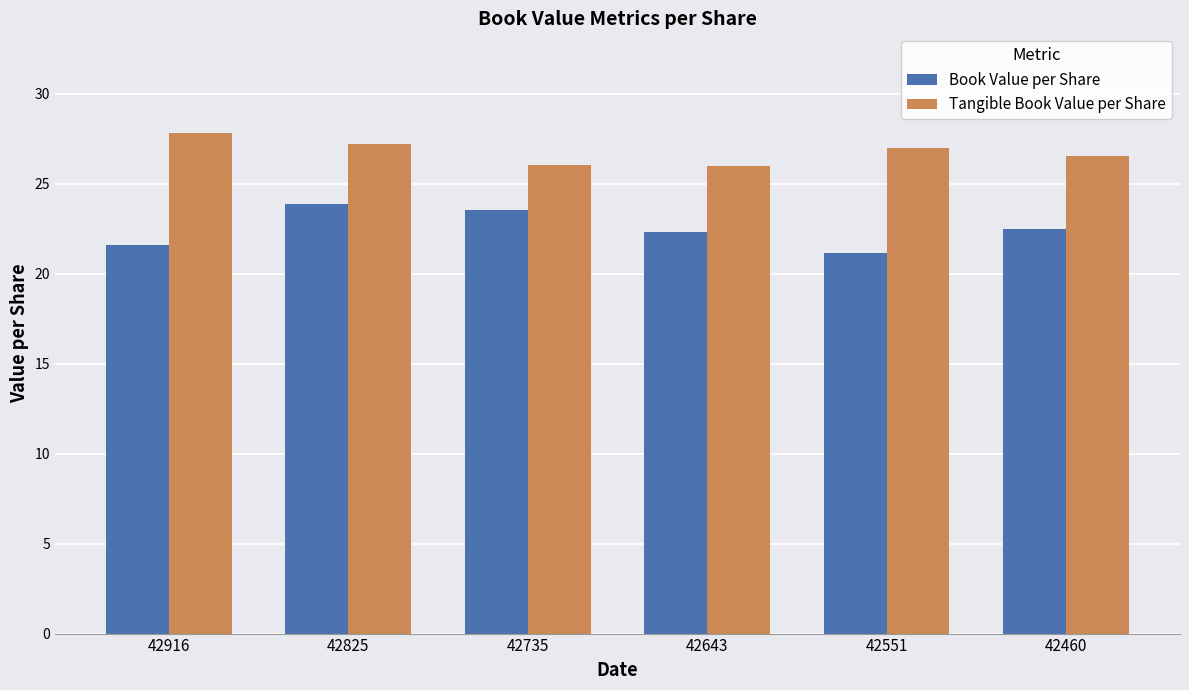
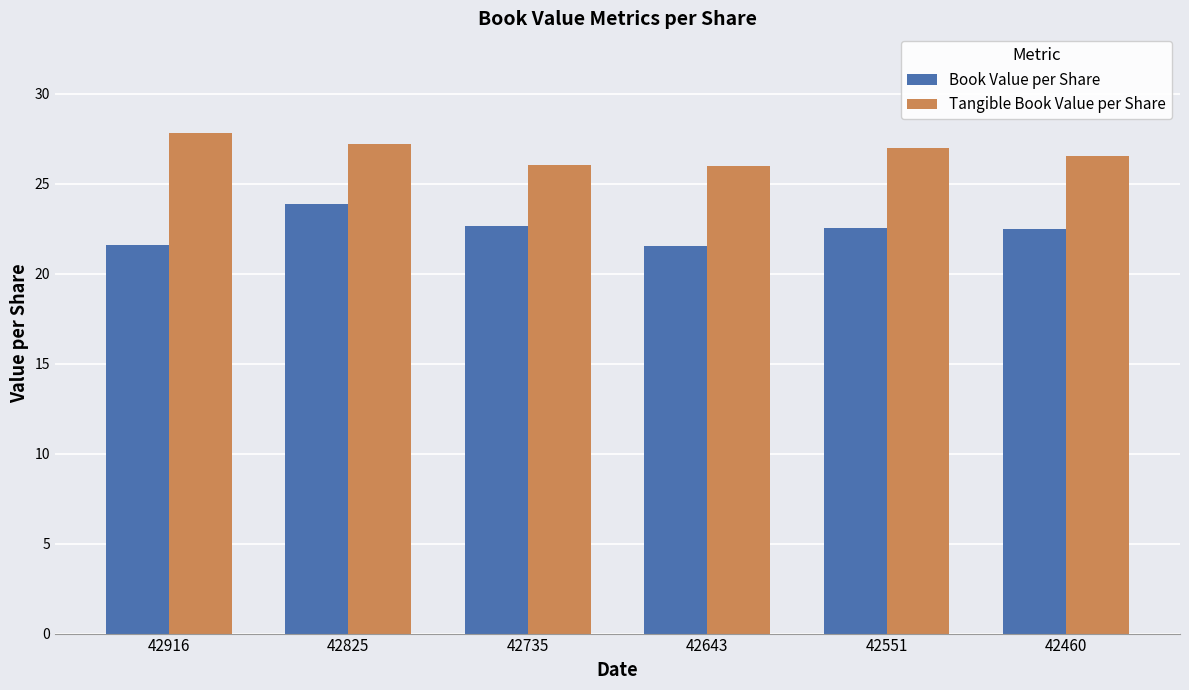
  {
    "Book Value per Share": {
      "42916": 21.6,
      "42825": 23.9,
-     "42735": 23.5,
-     "42643": 22.3,
-     "42551": 21.1,
+     "42735": 22.6,
+     "42643": 21.5,
+     "42551": 22.6,
      "42460": 22.5
    },
    "Tangible Book Value per Share": {
      "42916": 27.8,
      "42825": 27.2,
      "42735": 26.0,
      "42643": 26.0,
      "42551": 27.0,
      "42460": 26.5
    }
  }
